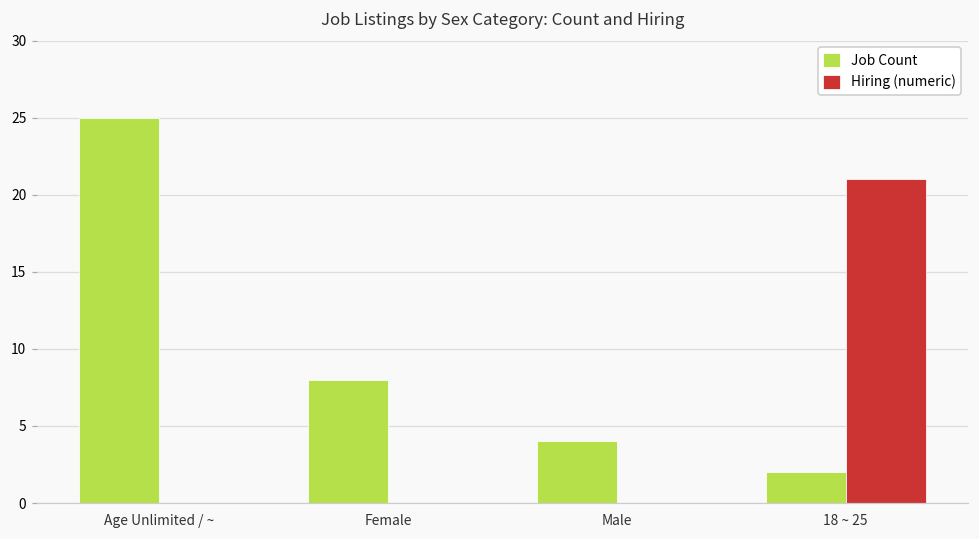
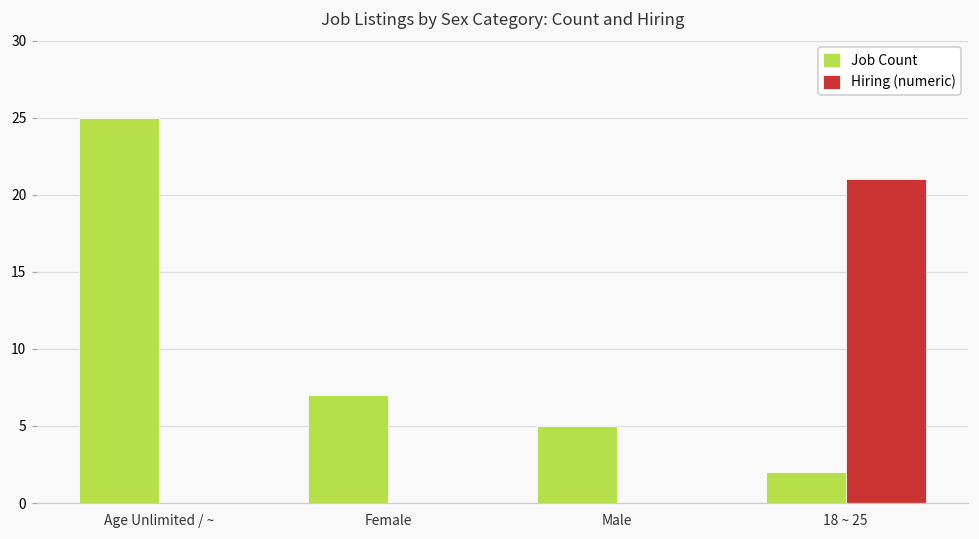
  {
    "Job Count": {
      "Age Unlimited / ~": 25,
-     "Female": 8,
-     "Male": 4,
+     "Female": 7,
+     "Male": 5,
      "18 ~ 25": 2
    },
    "Hiring (numeric)": {
      "Age Unlimited / ~": 0,
      "Female": 0,
      "Male": 0,
      "18 ~ 25": 21
    }
  }
